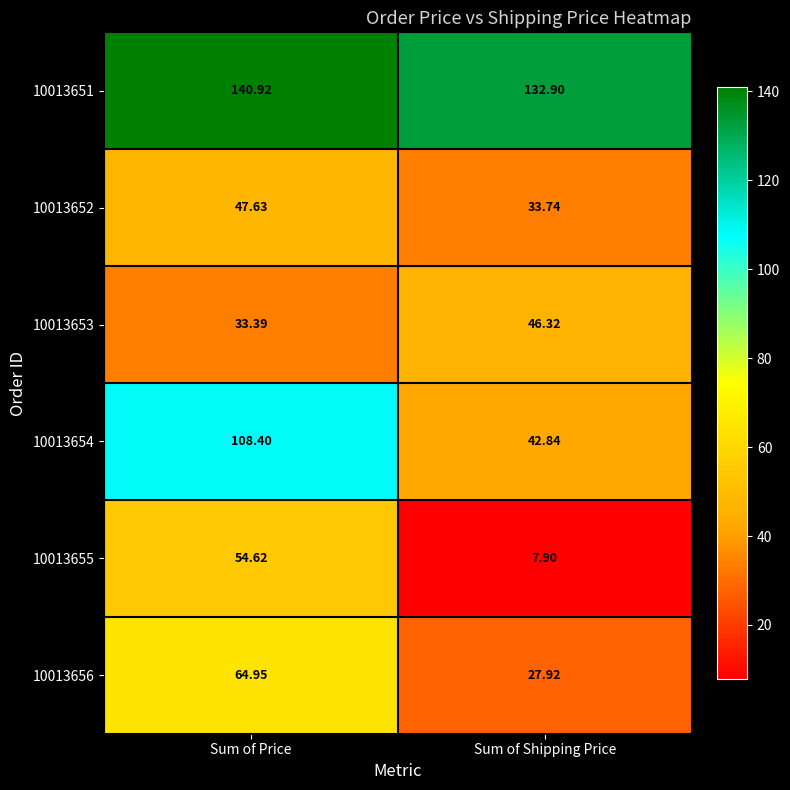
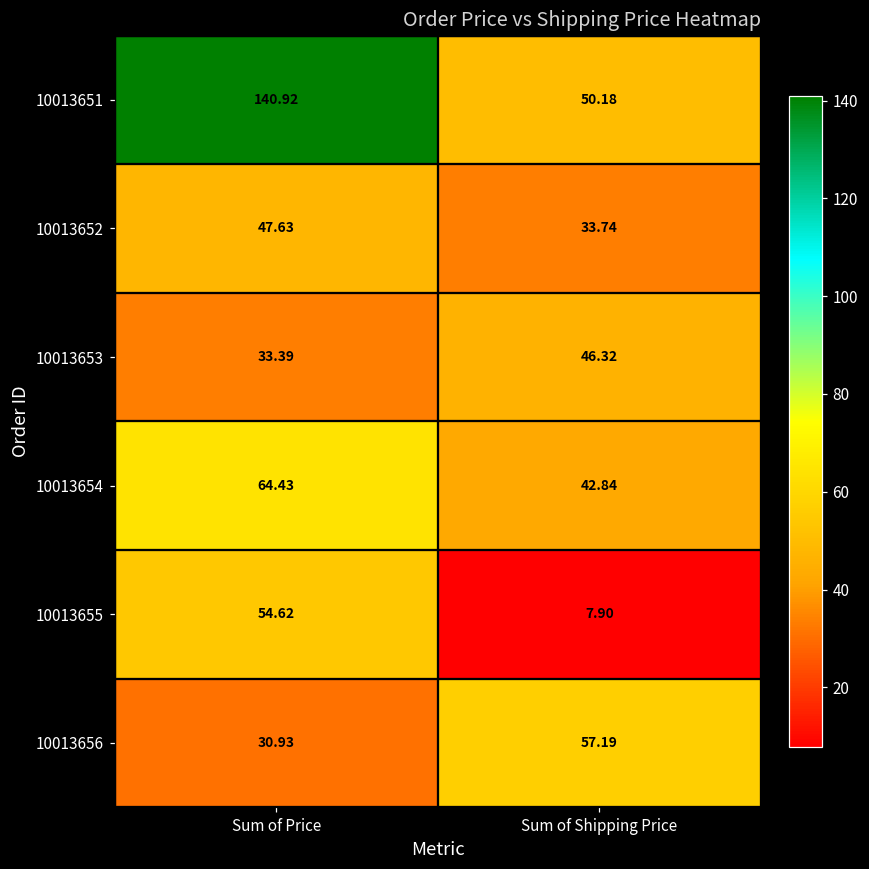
  {
    "10013651": {
      "Sum of Price": 140.92,
-     "Sum of Shipping Price": 132.90
+     "Sum of Shipping Price": 50.18
    },
    "10013652": {
      "Sum of Price": 47.63,
      "Sum of Shipping Price": 33.74
    },
    "10013653": {
      "Sum of Price": 33.39,
      "Sum of Shipping Price": 46.32
    },
    "10013654": {
-     "Sum of Price": 108.40,
+     "Sum of Price": 64.43,
      "Sum of Shipping Price": 42.84
    },
    "10013655": {
      "Sum of Price": 54.62,
      "Sum of Shipping Price": 7.90
    },
    "10013656": {
-     "Sum of Price": 64.95,
-     "Sum of Shipping Price": 27.92
+     "Sum of Price": 30.93,
+     "Sum of Shipping Price": 57.19
    }
  }
